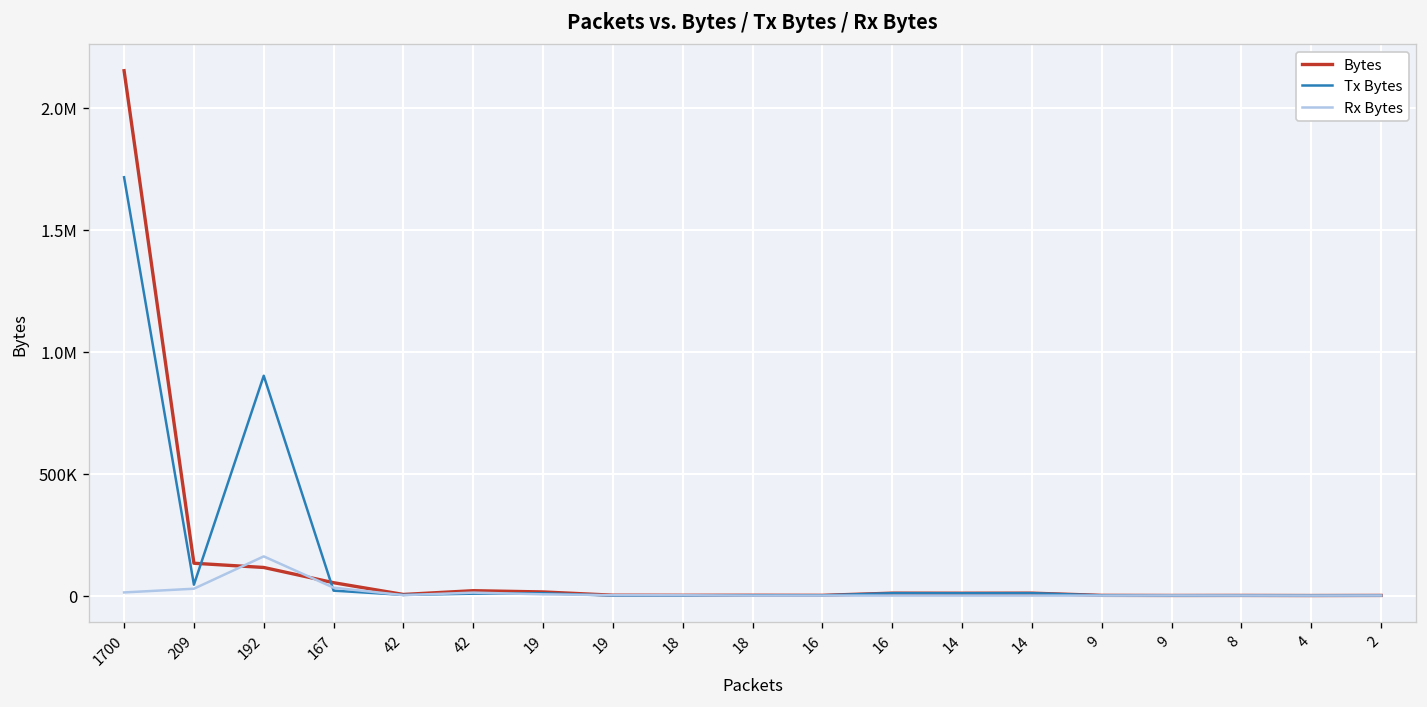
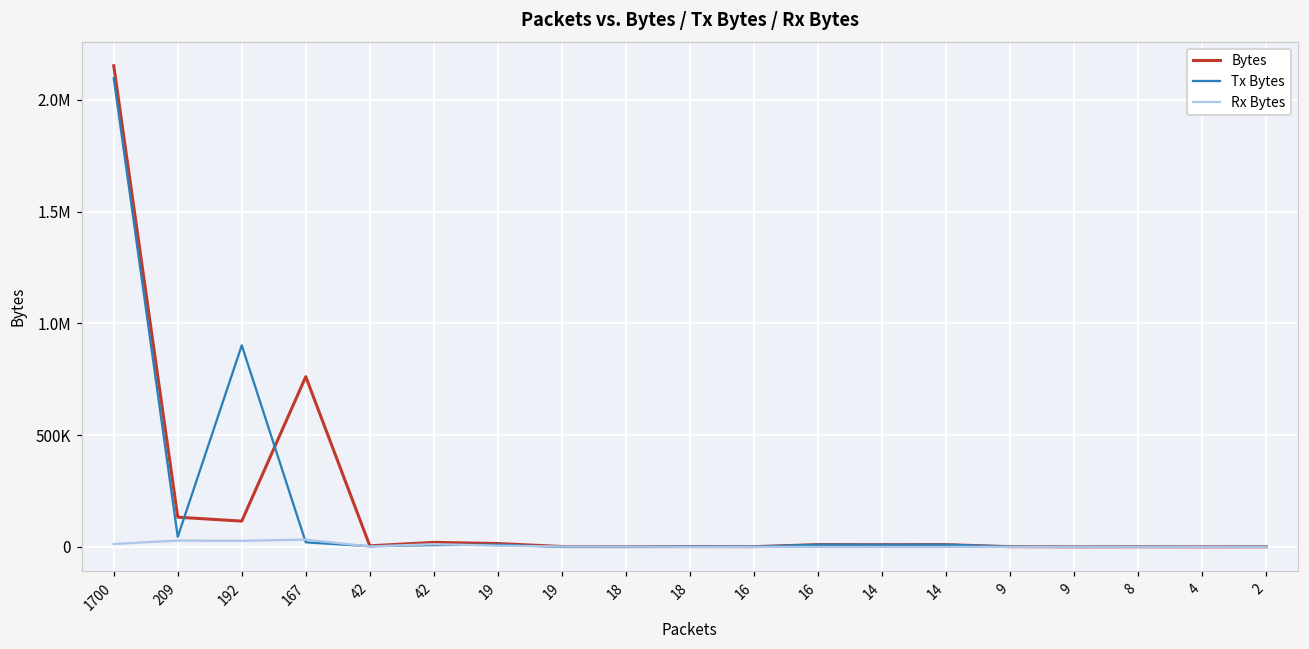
  {
    "Bytes": {
      "1700": 2150000,
      "209": 130000,
      "192": 120000,
-     "167": 50000
+     "167": 760000
    },
    "Tx Bytes": {
-     "1700": 1720000,
+     "1700": 2100000,
      "209": 40000,
      "192": 900000
    },
    "Rx Bytes": {
      "1700": 10000,
      "209": 30000,
-     "192": 160000
+     "192": 30000
    }
  }
